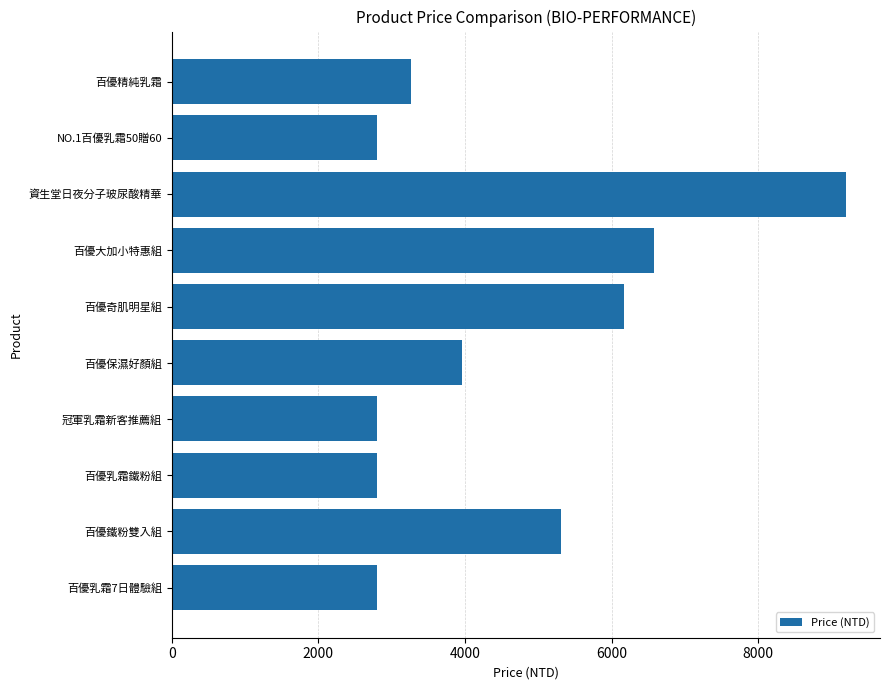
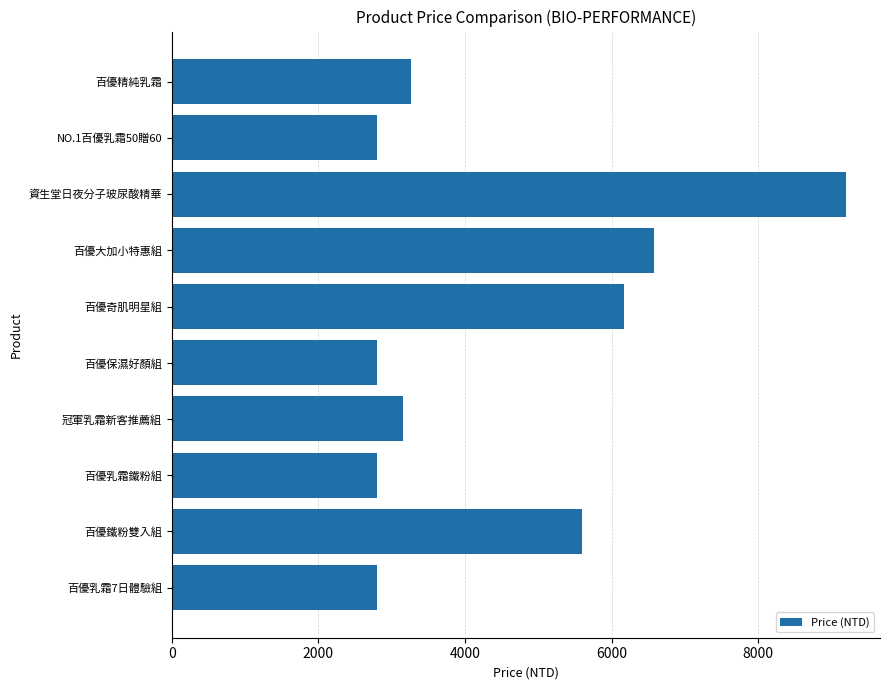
  {
    "百優精純乳霜": 3300,
    "NO.1百優乳霜50贈60": 2800,
    "資生堂日夜分子玻尿酸精華": 9200,
    "百優大加小特惠組": 6600,
    "百優奇肌明星組": 6200,
-   "百優保濕好顏組": 4000,
-   "冠軍乳霜新客推薦組": 2800,
+   "百優保濕好顏組": 2800,
+   "冠軍乳霜新客推薦組": 3100,
    "百優乳霜鐵粉組": 2800,
-   "百優鐵粉雙入組": 5300,
+   "百優鐵粉雙入組": 5600,
    "百優乳霜7日體驗組": 2800
  }
